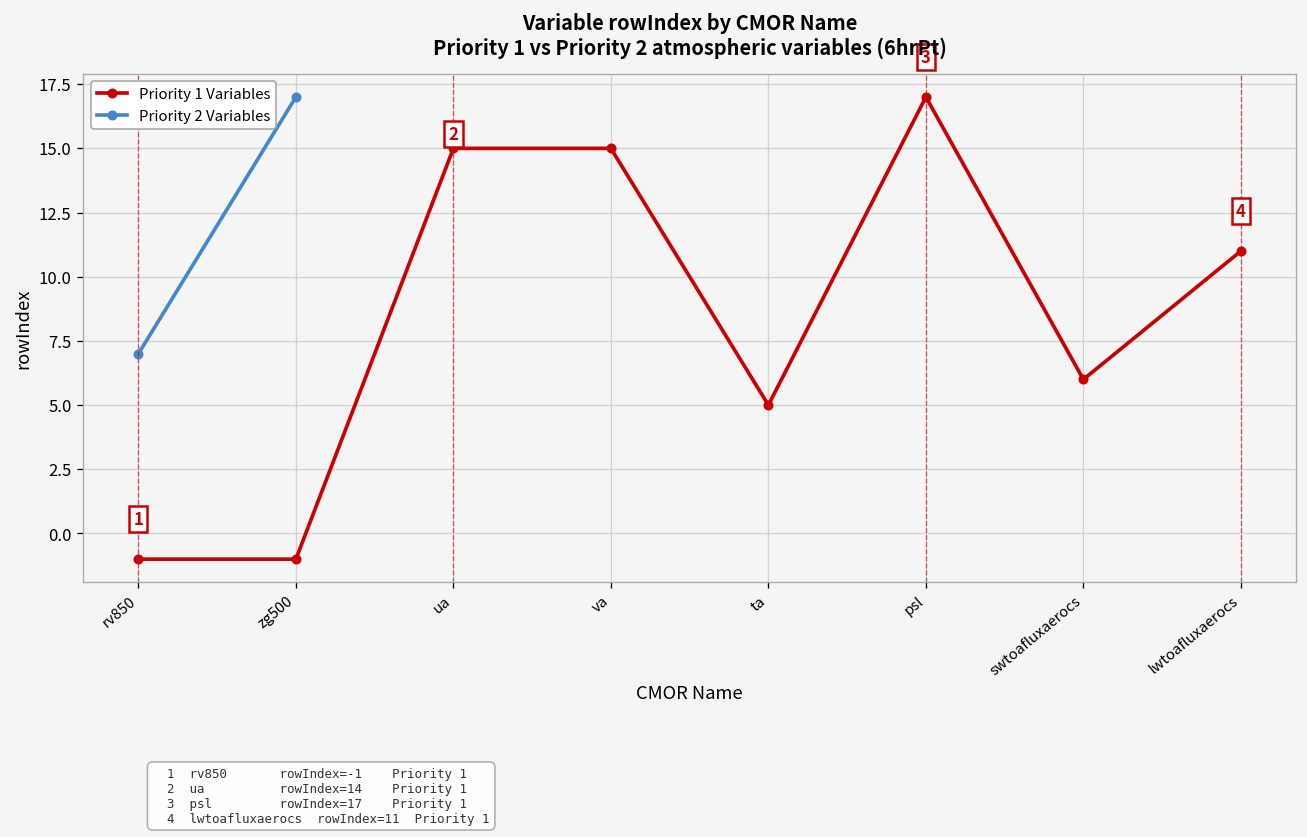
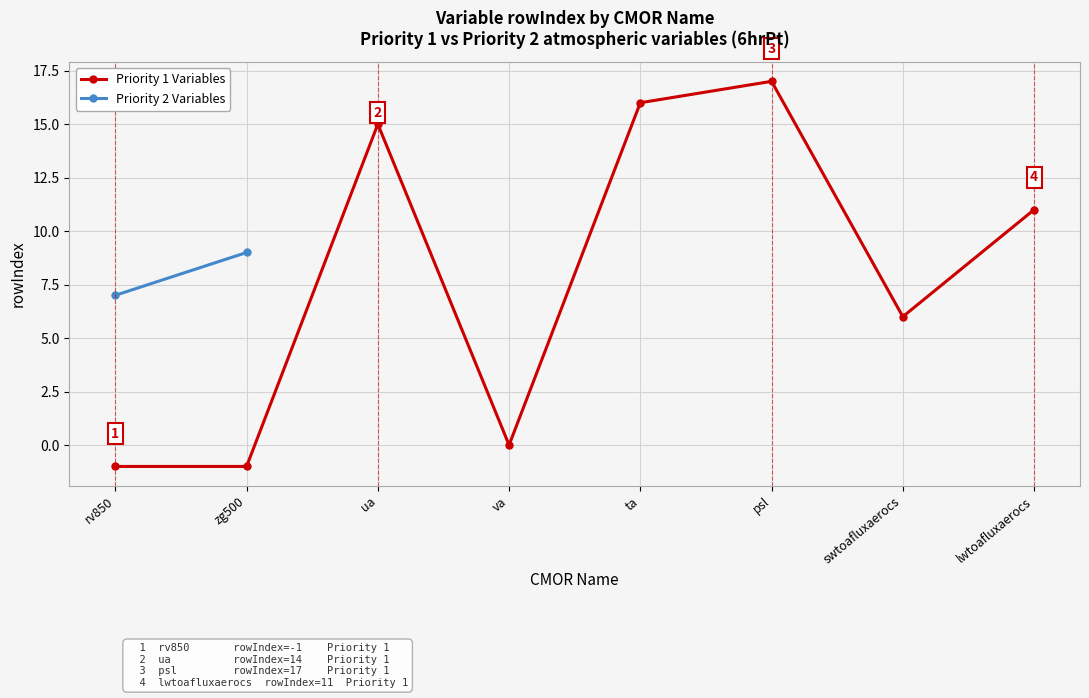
  {
    "Priority 1 Variables": {
      "rv850": -1,
      "zg500": -1,
-     "va": 15,
-     "ta": 5,
+     "va": 0,
+     "ta": 16,
      "psl": 17,
      "swtoafluxaerocs": 6,
      "lwtoafluxaerocs": 11
    },
    "Priority 2 Variables": {
      "rv850": 7,
-     "zg500": 17
+     "zg500": 9
    }
  }
